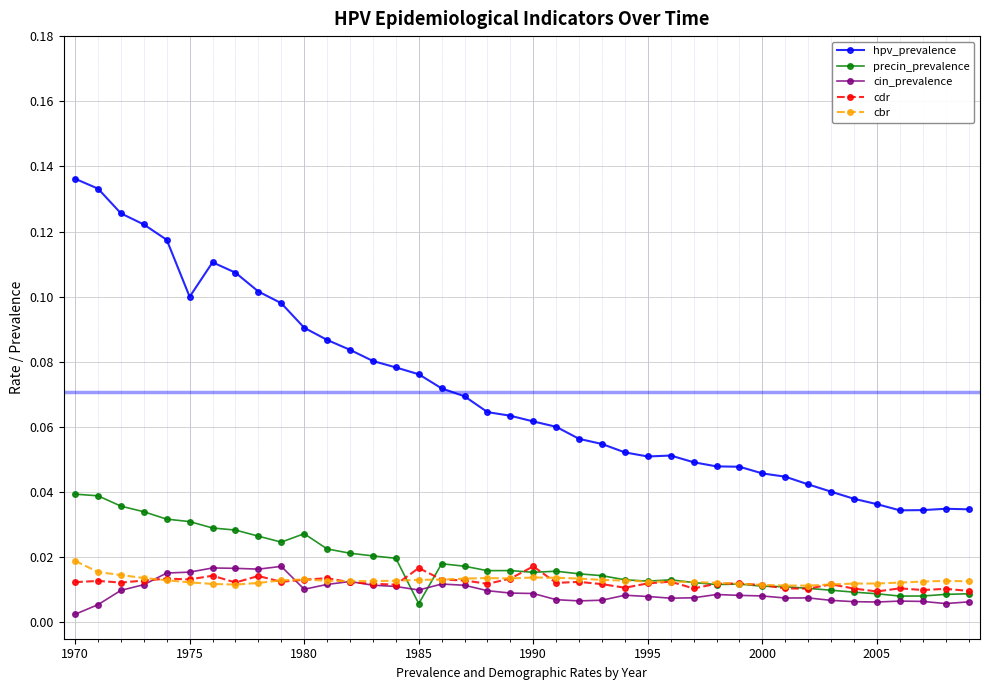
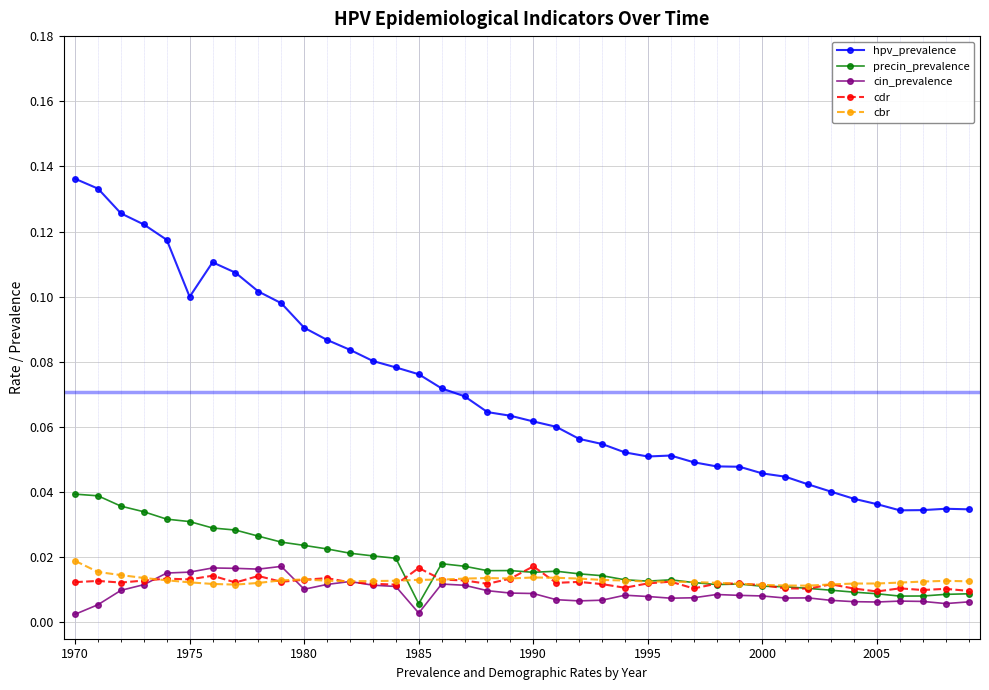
  {
    "hpv_prevalence": {
      "1970": 0.136,
      "1975": 0.100,
      "1980": 0.090,
      "1985": 0.076,
      "1990": 0.062,
      "1995": 0.051,
      "2000": 0.046,
      "2005": 0.036
    },
    "precin_prevalence": {
      "1970": 0.039,
      "1975": 0.031,
-     "1980": 0.027,
+     "1980": 0.024,
      "1985": 0.006,
      "1990": 0.015
    },
    "cin_prevalence": {
      "1970": 0.003,
      "1975": 0.015,
      "1980": 0.010,
-     "1985": 0.010,
+     "1985": 0.003,
      "1990": 0.009,
      "1995": 0.008,
      "2000": 0.008,
      "2005": 0.006
    },
    "cdr": {
      "1970": 0.012,
      "1975": 0.013,
      "1985": 0.017,
      "1990": 0.017
    },
    "cbr": {
      "1970": 0.019,
      "1975": 0.012,
      "1985": 0.013,
      "1990": 0.014,
      "2005": 0.012
    }
  }
